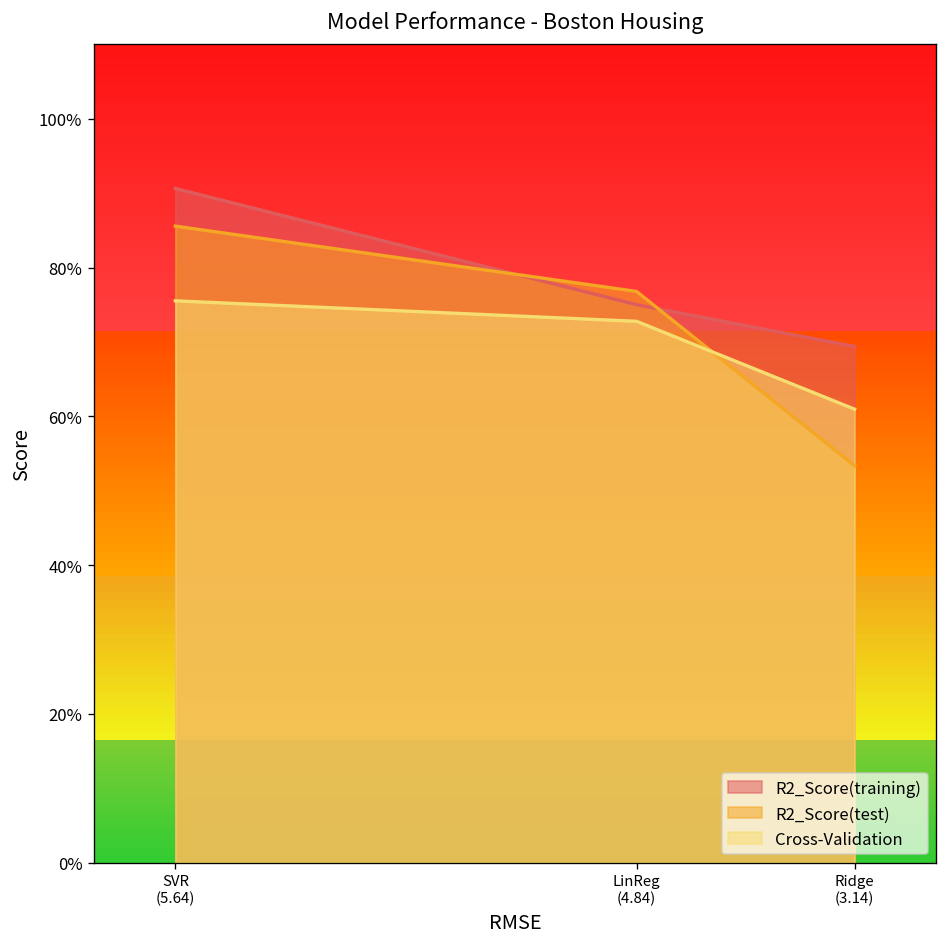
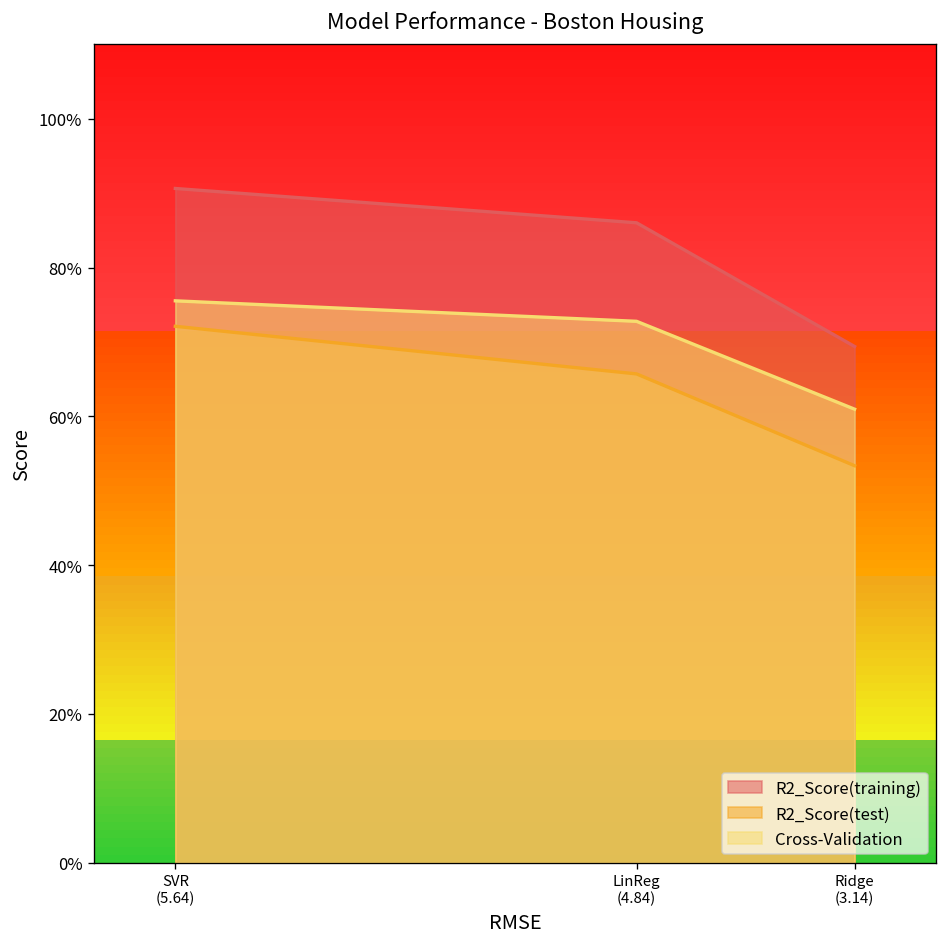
  {
    "R2_Score(training)": {
      "SVR (5.64)": "91%",
-     "LinReg (4.84)": "75%",
+     "LinReg (4.84)": "86%",
      "Ridge (3.14)": "69%"
    },
    "R2_Score(test)": {
-     "SVR (5.64)": "86%",
-     "LinReg (4.84)": "77%",
+     "SVR (5.64)": "72%",
+     "LinReg (4.84)": "66%",
      "Ridge (3.14)": "53%"
    },
    "Cross-Validation": {
      "SVR (5.64)": "76%",
      "LinReg (4.84)": "73%",
      "Ridge (3.14)": "61%"
    }
  }
